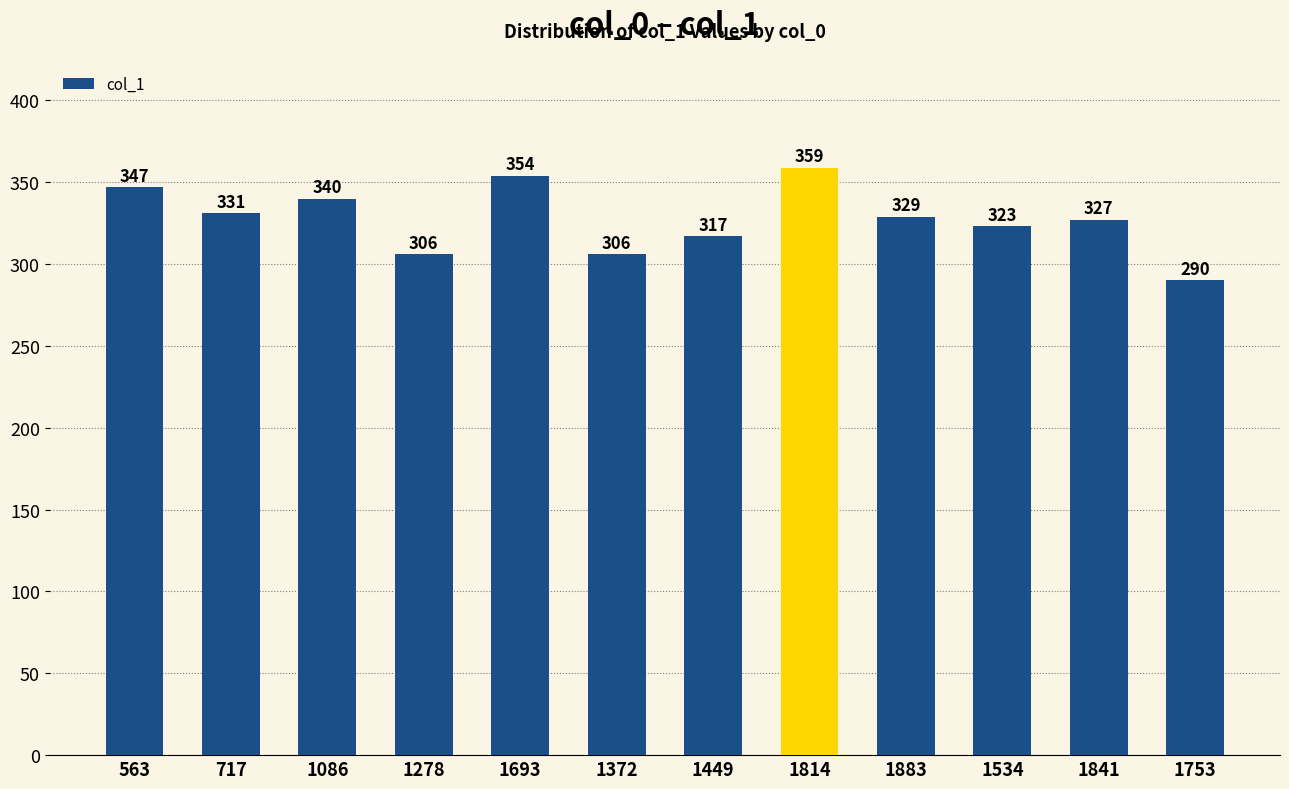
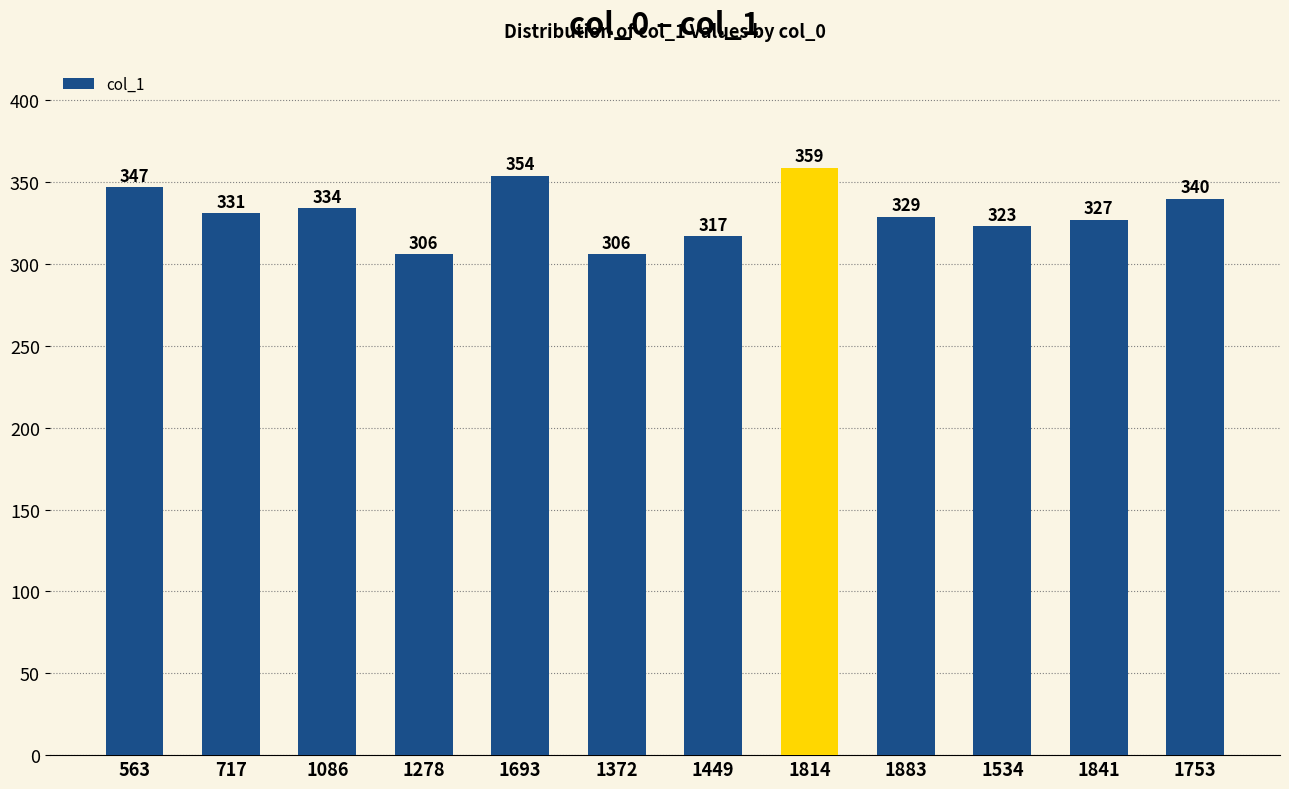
  {
    "563": 347,
    "717": 331,
-   "1086": 340,
+   "1086": 334,
    "1278": 306,
    "1693": 354,
    "1372": 306,
    "1449": 317,
    "1814": 359,
    "1883": 329,
    "1534": 323,
    "1841": 327,
-   "1753": 290
+   "1753": 340
  }
